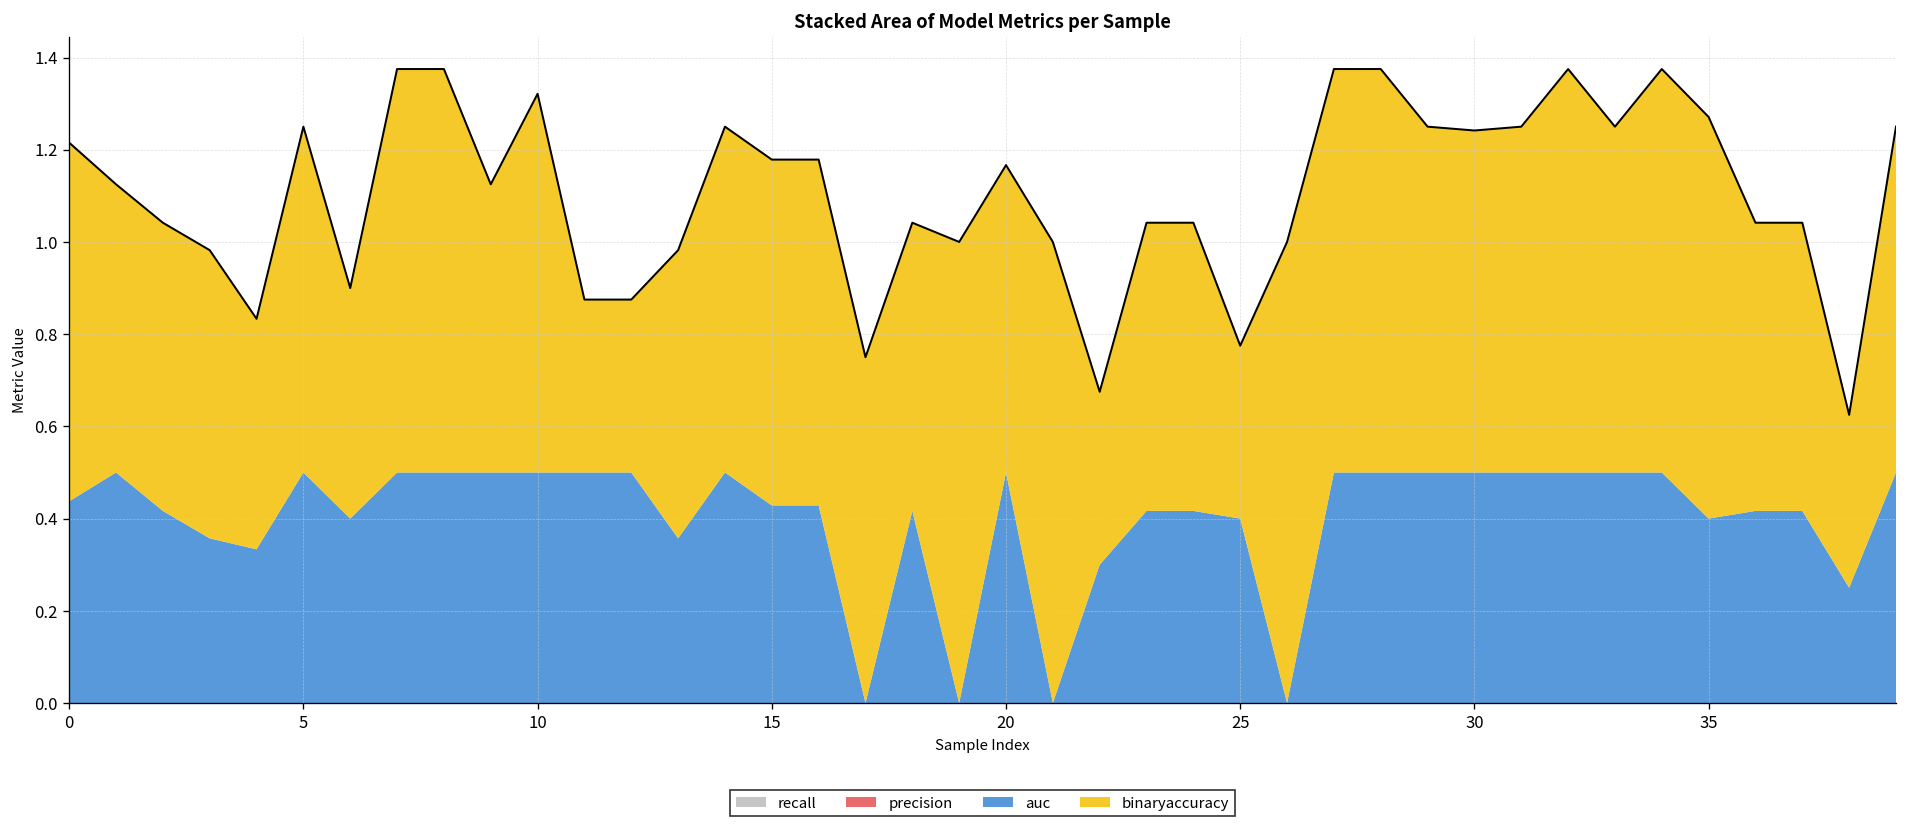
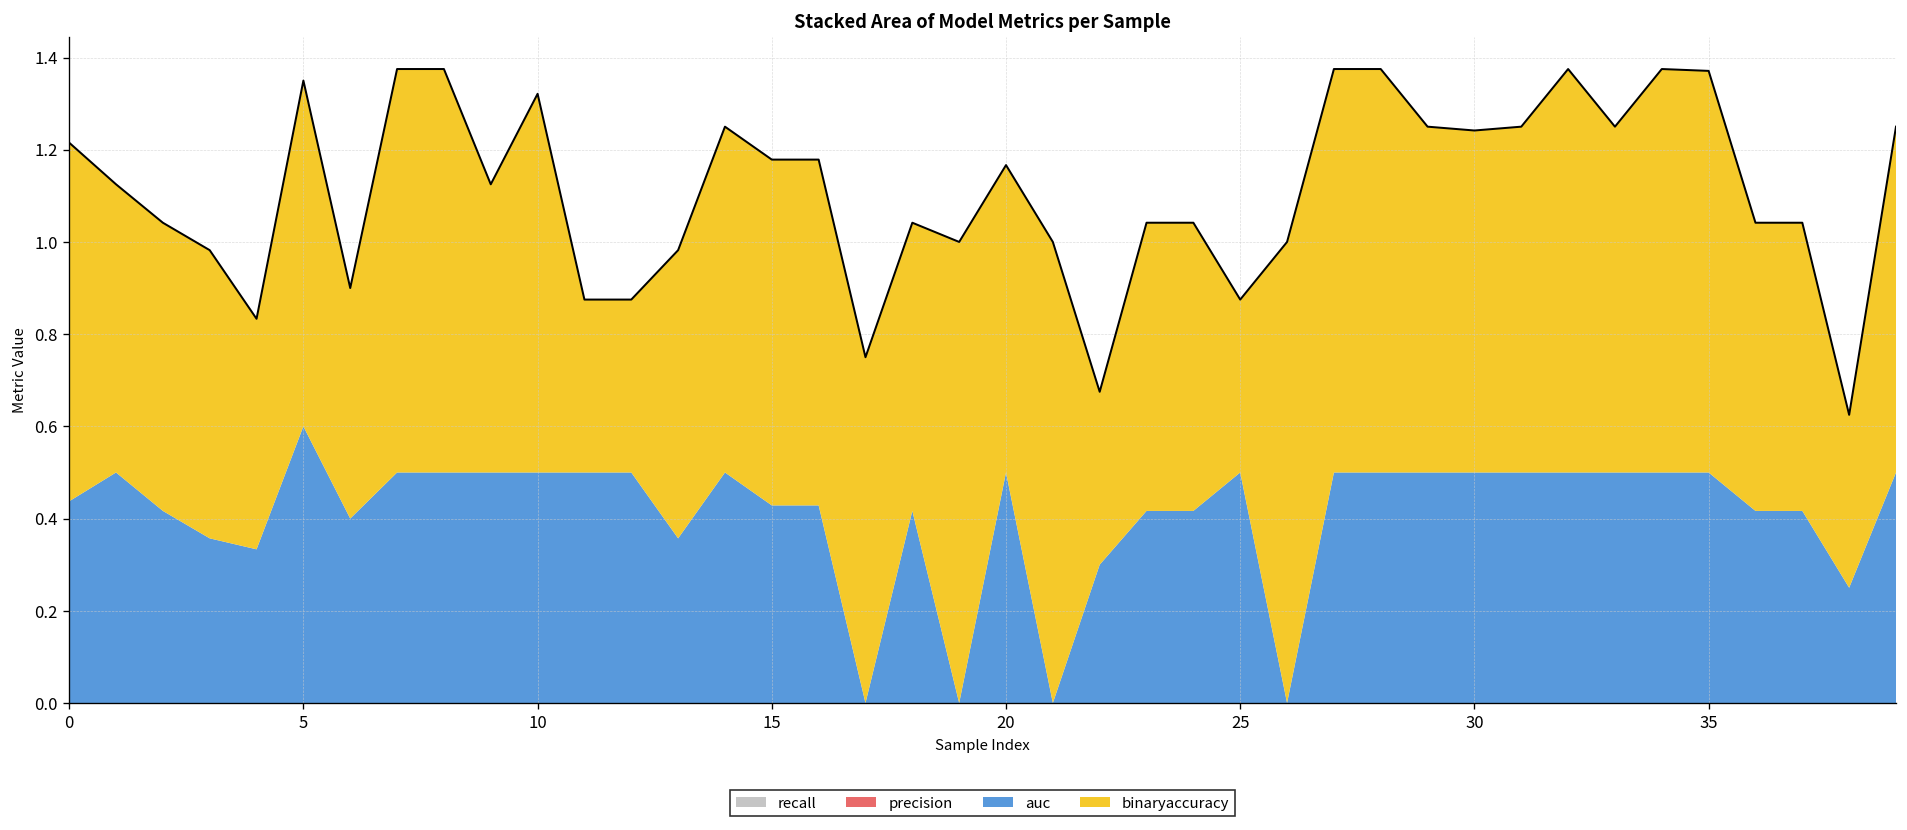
  {
    "precision": {
      "0": 0.0,
      "5": 0.0,
      "10": 0.0,
      "15": 0.0,
      "20": 0.0,
      "25": 0.0,
      "30": 0.0,
      "35": 0.0
    },
    "auc": {
      "0": 0.44,
-     "5": 0.5,
+     "5": 0.6,
      "10": 0.5,
      "15": 0.43,
      "20": 0.5,
-     "25": 0.4,
+     "25": 0.5,
      "30": 0.5,
-     "35": 0.4
+     "35": 0.5
    },
    "binaryaccuracy": {
      "0": 0.78,
      "5": 0.75,
      "10": 0.82,
      "15": 0.75,
      "20": 0.67,
      "25": 0.38,
      "30": 0.74,
      "35": 0.87
    }
  }
